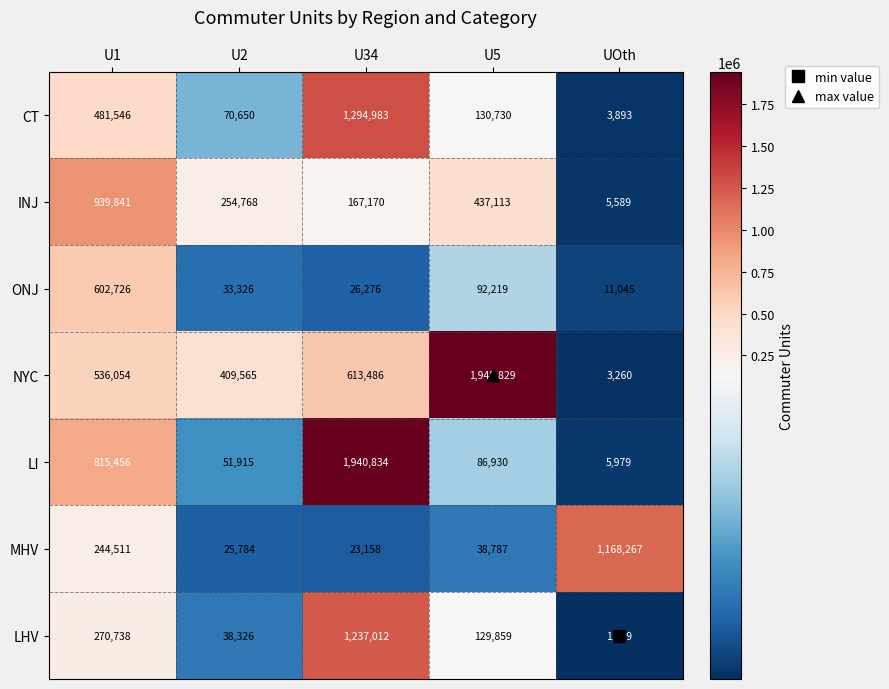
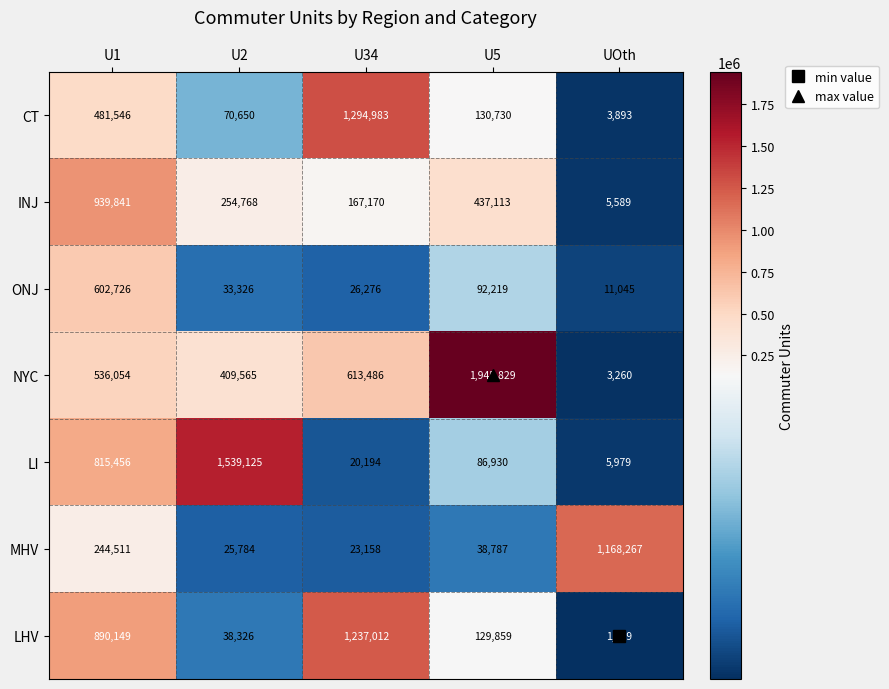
  {
    "CT": {
      "U1": "481,546",
      "U2": "70,650",
      "U34": "1,294,983",
      "U5": "130,730",
      "UOth": "3,893"
    },
    "INJ": {
      "U1": "939,841",
      "U2": "254,768",
      "U34": "167,170",
      "U5": "437,113",
      "UOth": "5,589"
    },
    "ONJ": {
      "U1": "602,726",
      "U2": "33,326",
      "U34": "26,276",
      "U5": "92,219",
      "UOth": "11,045"
    },
    "NYC": {
      "U1": "536,054",
      "U2": "409,565",
      "U34": "613,486",
      "UOth": "3,260"
    },
    "LI": {
      "U1": "815,456",
-     "U2": "51,915",
-     "U34": "1,940,834",
+     "U2": "1,539,125",
+     "U34": "20,194",
      "U5": "86,930",
      "UOth": "5,979"
    },
    "MHV": {
      "U1": "244,511",
      "U2": "25,784",
      "U34": "23,158",
      "U5": "38,787",
      "UOth": "1,168,267"
    },
    "LHV": {
-     "U1": "270,738",
+     "U1": "890,149",
      "U2": "38,326",
      "U34": "1,237,012",
      "U5": "129,859"
    }
  }
